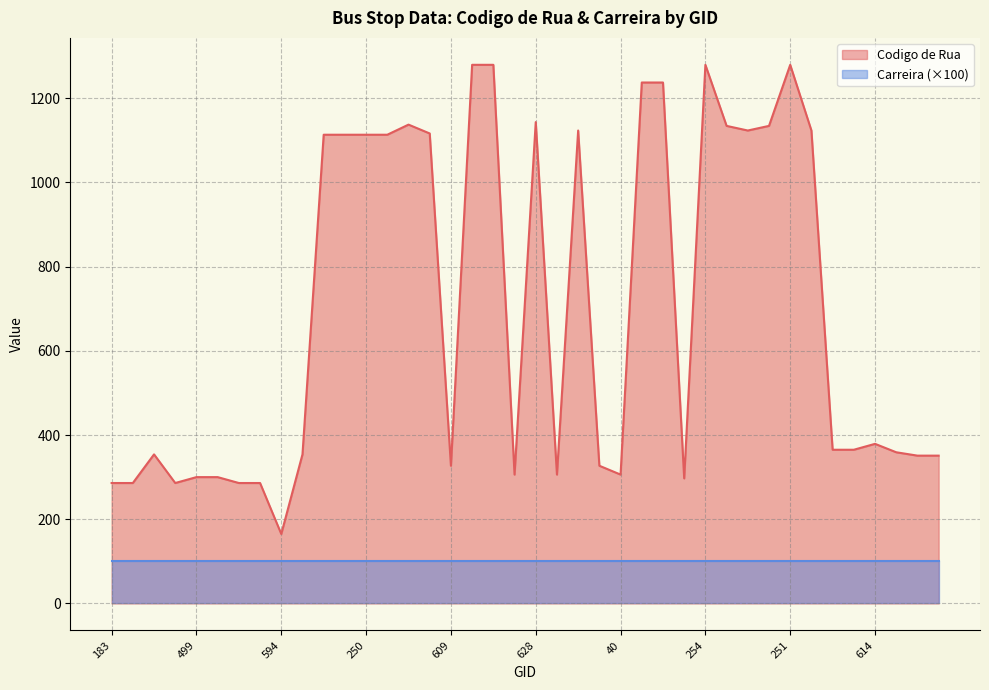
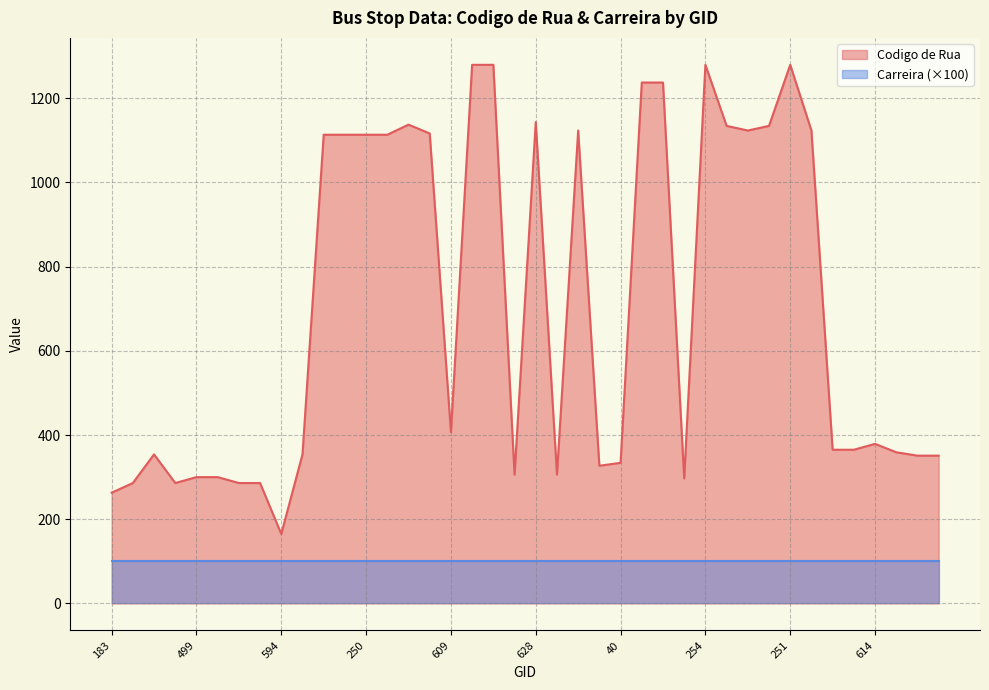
  {
    "Codigo de Rua": {
-     "183": 290,
+     "183": 260,
      "499": 300,
      "594": 170,
      "250": 1110,
-     "609": 330,
+     "609": 410,
      "628": 1140,
-     "40": 310,
+     "40": 330,
      "254": 1280,
      "251": 1280,
      "614": 380
    },
    "Carreira (×100)": {
      "183": 100,
      "499": 100,
      "594": 100,
      "250": 100,
      "609": 100,
      "628": 100,
      "40": 100,
      "254": 100,
      "251": 100,
      "614": 100
    }
  }
